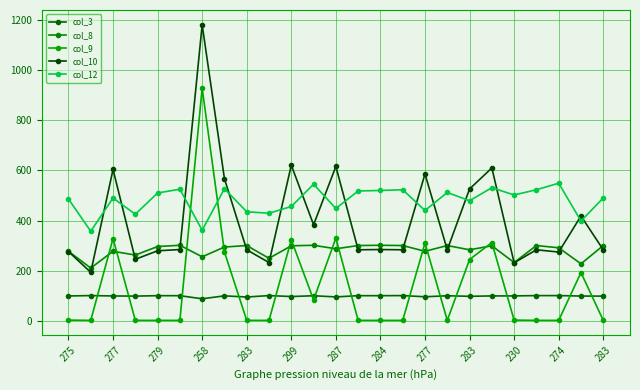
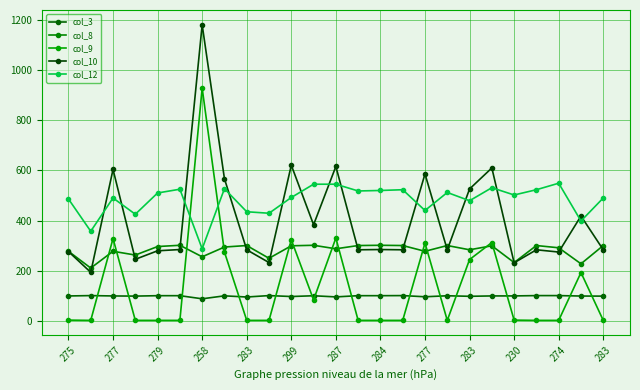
  {
    "col_12": {
      "275": 490,
      "279": 510,
-     "258": 360,
-     "299": 460,
-     "287": 450,
+     "258": 290,
+     "299": 490,
+     "287": 550,
      "284": 520,
      "230": 500,
      "274": 550
    }
  }
